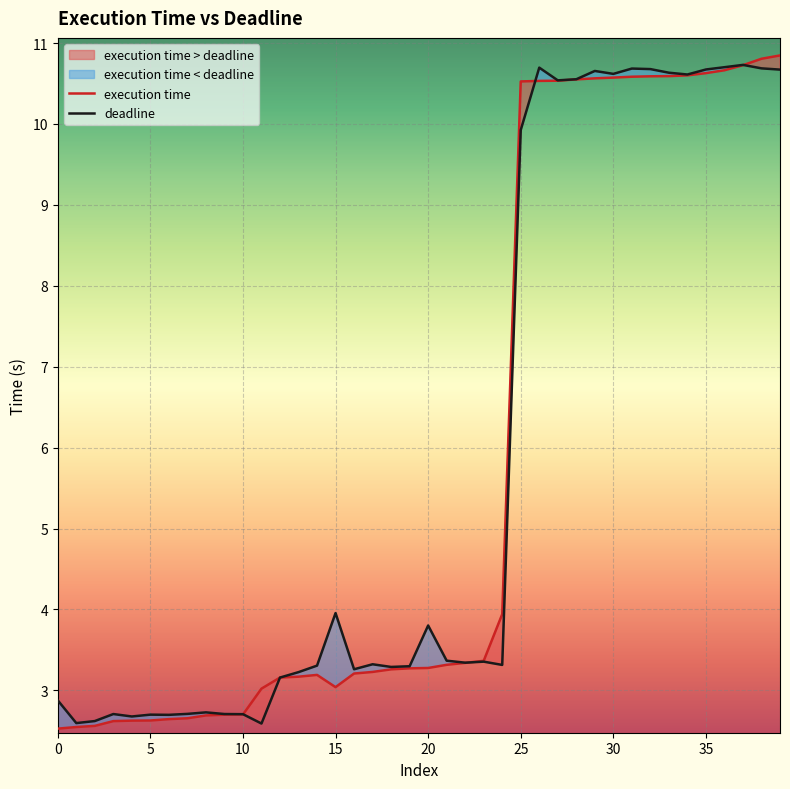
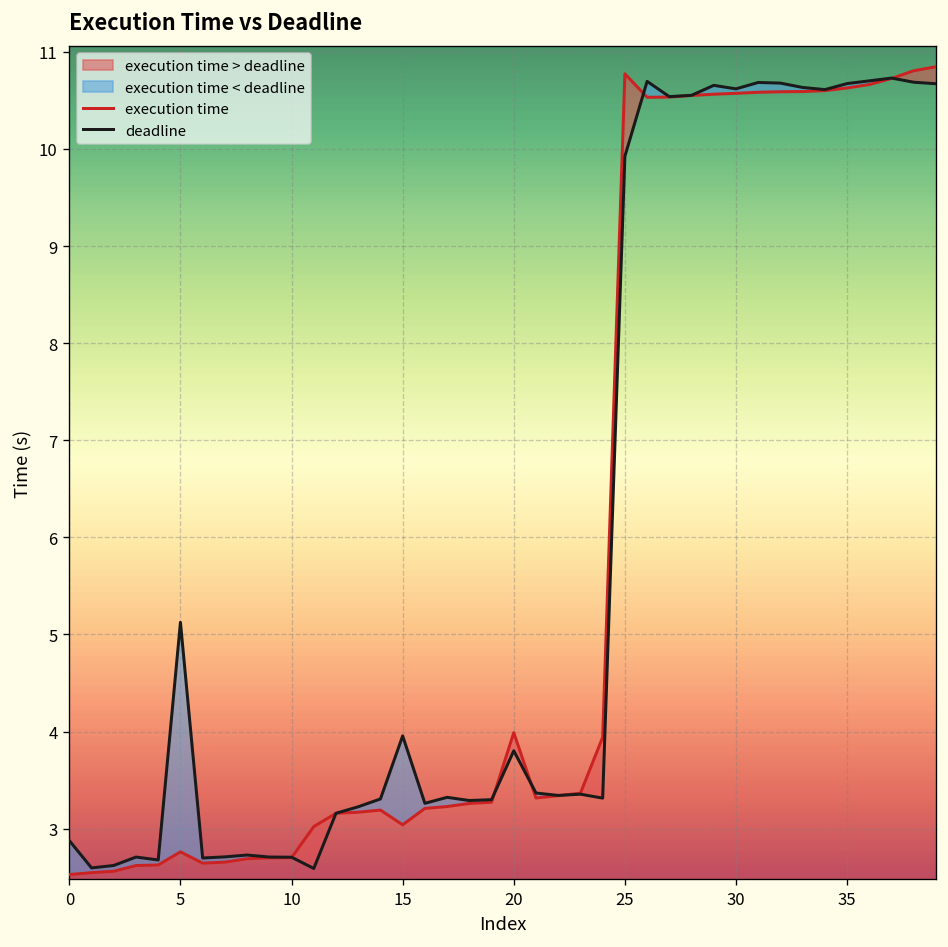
  {
    "execution time": {
      "0": 2.5,
-     "5": 2.6,
+     "5": 2.8,
      "15": 3.0,
-     "20": 3.3,
-     "25": 10.5,
+     "20": 4.0,
+     "25": 10.8,
      "30": 10.6,
      "35": 10.6
    },
    "deadline": {
      "0": 2.9,
-     "5": 2.7,
+     "5": 5.1,
      "15": 4.0,
      "20": 3.8,
      "25": 9.9,
      "30": 10.6,
      "35": 10.7
    }
  }
